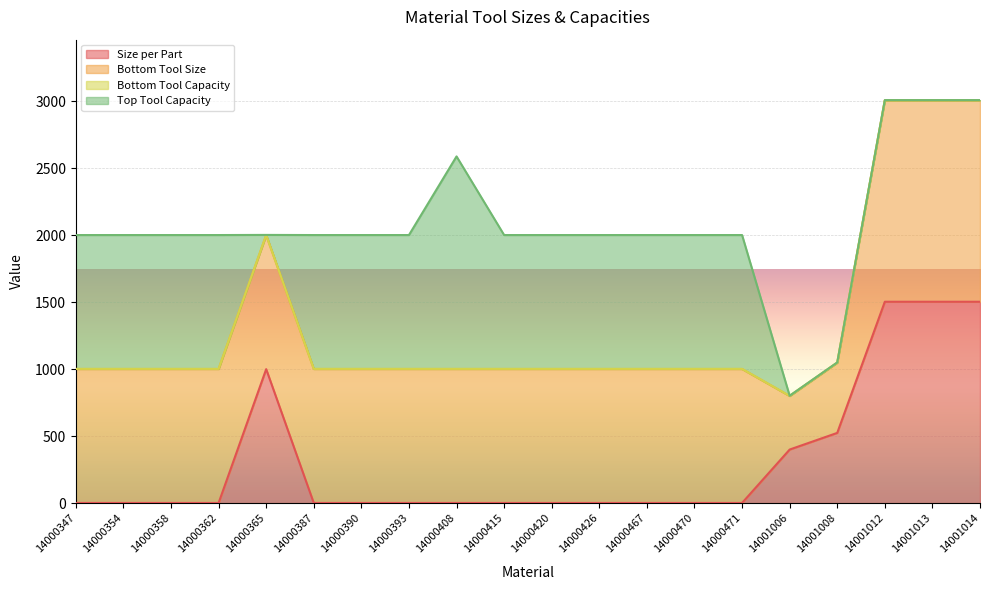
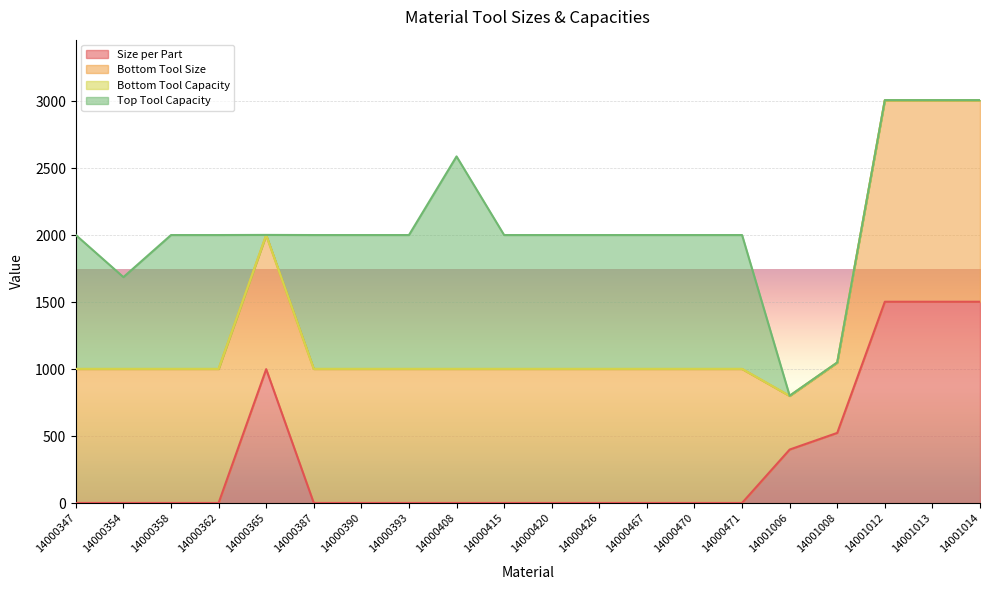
  {
    "Size per Part": {
      "14000347": 0,
      "14000354": 0,
      "14000358": 0,
      "14000362": 0,
      "14000365": 1000,
      "14000387": 0,
      "14000390": 0,
      "14000393": 0,
      "14000408": 0,
      "14000415": 0,
      "14000420": 0,
      "14000426": 0,
      "14000467": 0,
      "14000470": 0,
      "14000471": 0,
      "14001006": 400,
      "14001008": 520,
      "14001012": 1500,
      "14001013": 1500,
      "14001014": 1500
    },
    "Bottom Tool Capacity": {
      "14000347": 1000,
      "14000354": 1000,
      "14000358": 1000,
      "14000362": 1000,
      "14000387": 1000,
      "14000390": 1000,
      "14000393": 1000,
      "14000408": 1000,
      "14000415": 1000,
      "14000420": 1000,
      "14000426": 1000,
      "14000467": 1000,
      "14000470": 1000,
      "14000471": 1000
    },
    "Top Tool Capacity": {
      "14000347": 1000,
-     "14000354": 1000,
+     "14000354": 690,
      "14000358": 1000,
      "14000362": 1000,
      "14000387": 1000,
      "14000390": 1000,
      "14000393": 1000,
      "14000408": 1590,
      "14000415": 1000,
      "14000420": 1000,
      "14000426": 1000,
      "14000467": 1000,
      "14000470": 1000,
      "14000471": 1000
    }
  }
